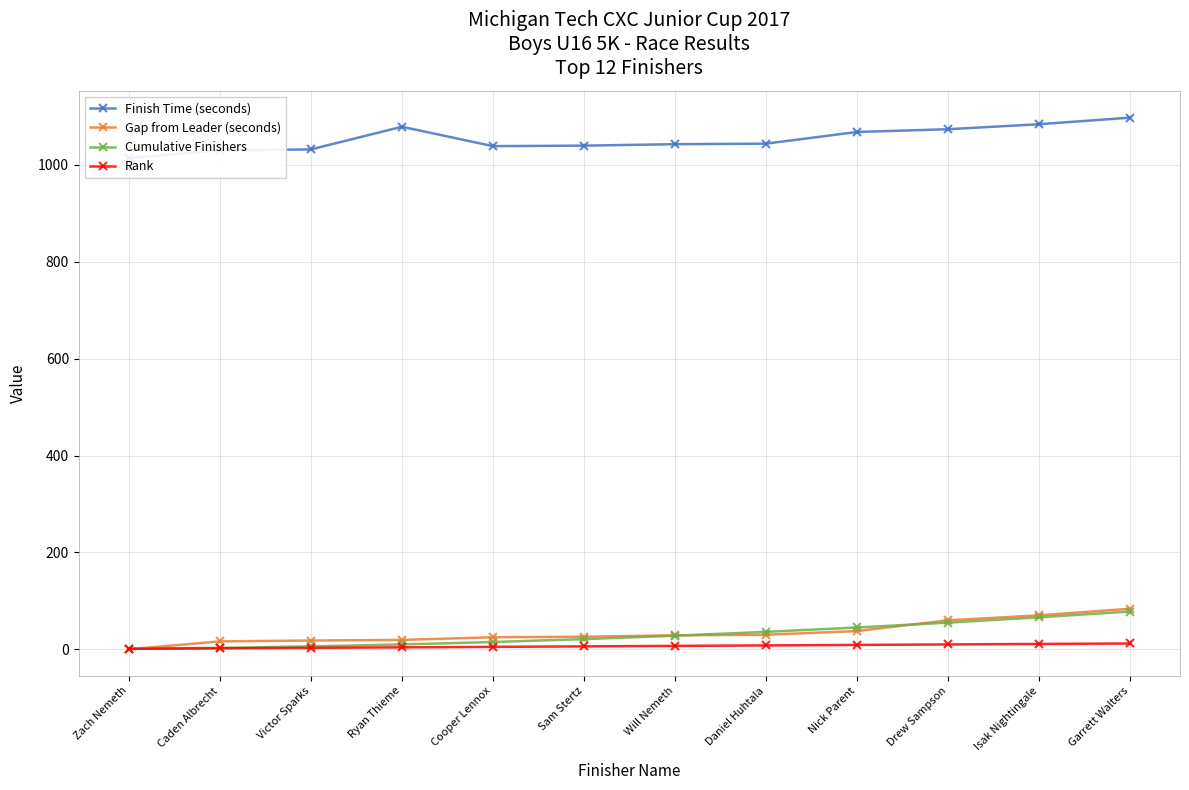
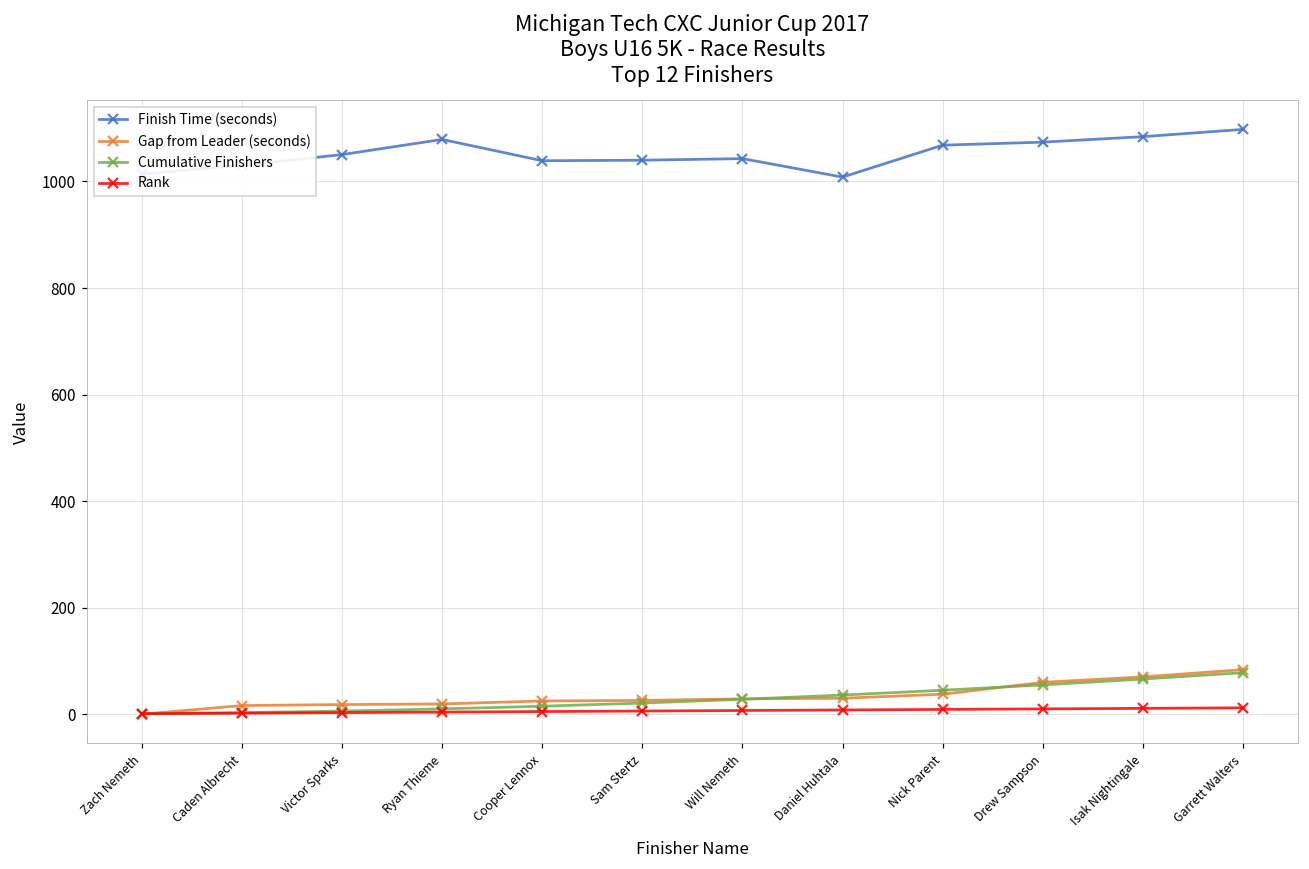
  {
    "Finish Time (seconds)": {
-     "Victor Sparks": 1030,
+     "Victor Sparks": 1050,
      "Ryan Thieme": 1080,
      "Cooper Lennox": 1040,
      "Sam Stertz": 1040,
      "Will Nemeth": 1040,
-     "Daniel Huhtala": 1040,
+     "Daniel Huhtala": 1010,
      "Nick Parent": 1070,
      "Drew Sampson": 1070,
      "Isak Nightingale": 1080,
      "Garrett Walters": 1100
    },
    "Gap from Leader (seconds)": {
      "Caden Albrecht": 20,
      "Victor Sparks": 20,
      "Ryan Thieme": 20,
      "Cooper Lennox": 20,
      "Daniel Huhtala": 30,
      "Nick Parent": 40,
      "Garrett Walters": 80
    },
    "Cumulative Finishers": {
      "Ryan Thieme": 10,
      "Cooper Lennox": 20,
      "Daniel Huhtala": 40,
      "Nick Parent": 50,
      "Garrett Walters": 80
    },
    "Rank": {
      "Ryan Thieme": 0,
      "Cooper Lennox": 10,
      "Sam Stertz": 10,
      "Will Nemeth": 10,
      "Daniel Huhtala": 10,
      "Nick Parent": 10,
      "Drew Sampson": 10,
      "Isak Nightingale": 10,
      "Garrett Walters": 10
    }
  }
